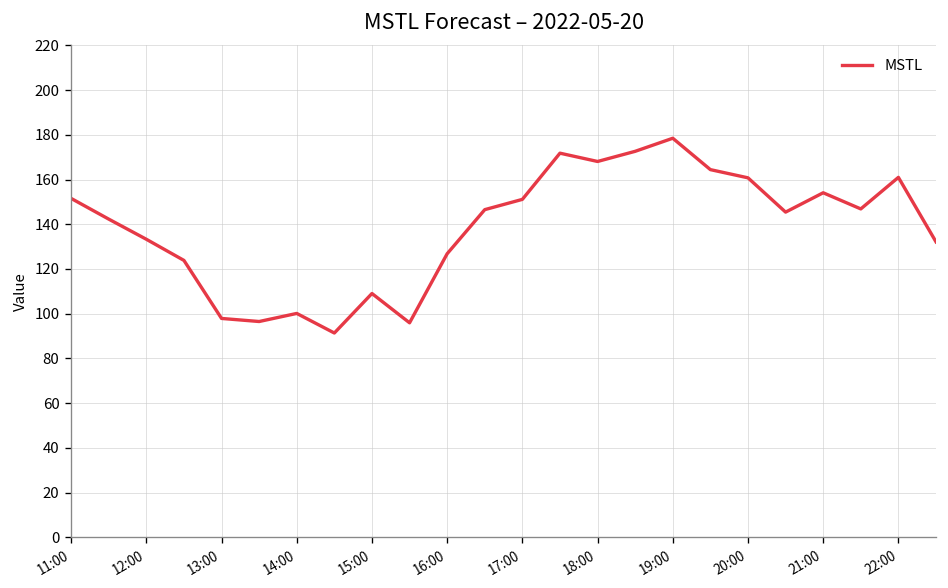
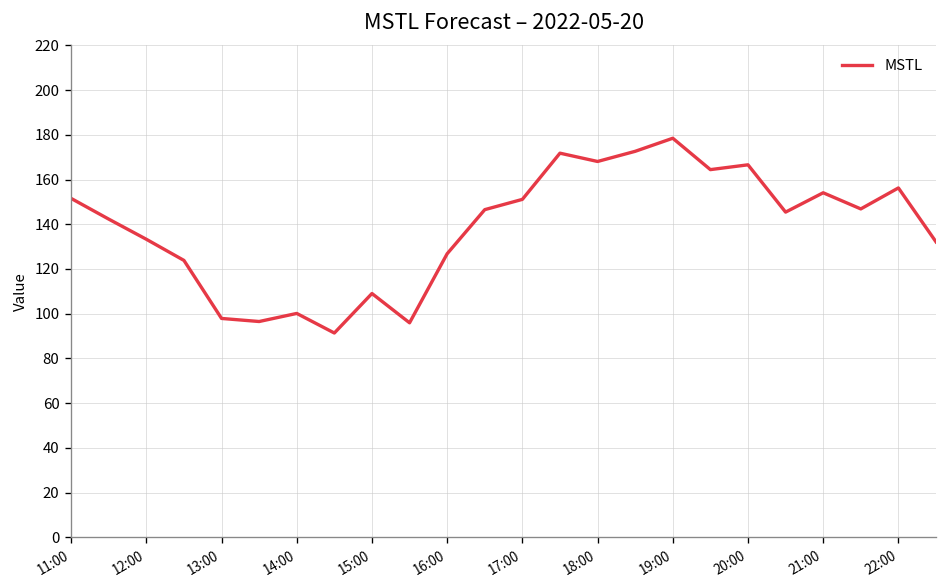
  {
    "11:00": 152,
    "12:00": 133,
    "13:00": 98,
    "14:00": 100,
    "15:00": 109,
    "16:00": 127,
    "17:00": 151,
    "18:00": 168,
    "19:00": 178,
-   "20:00": 161,
+   "20:00": 167,
    "21:00": 154,
-   "22:00": 161
+   "22:00": 156
  }
